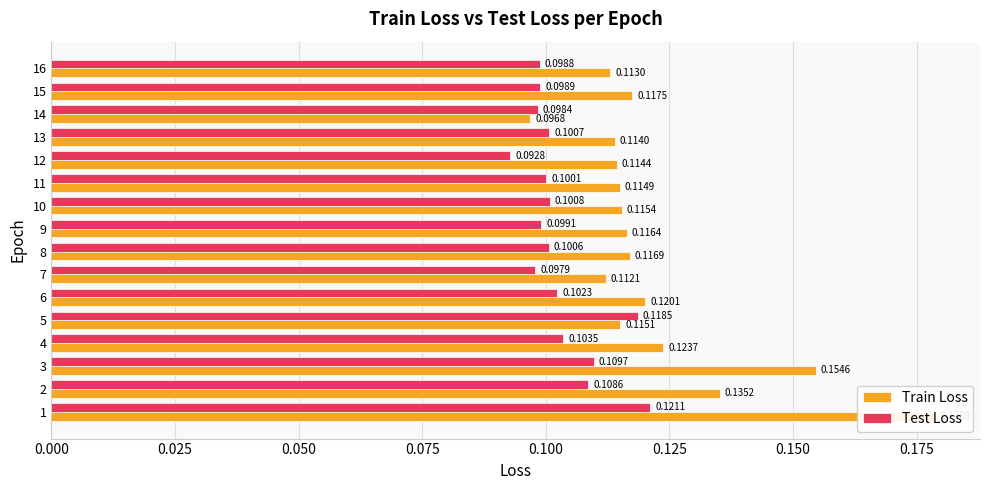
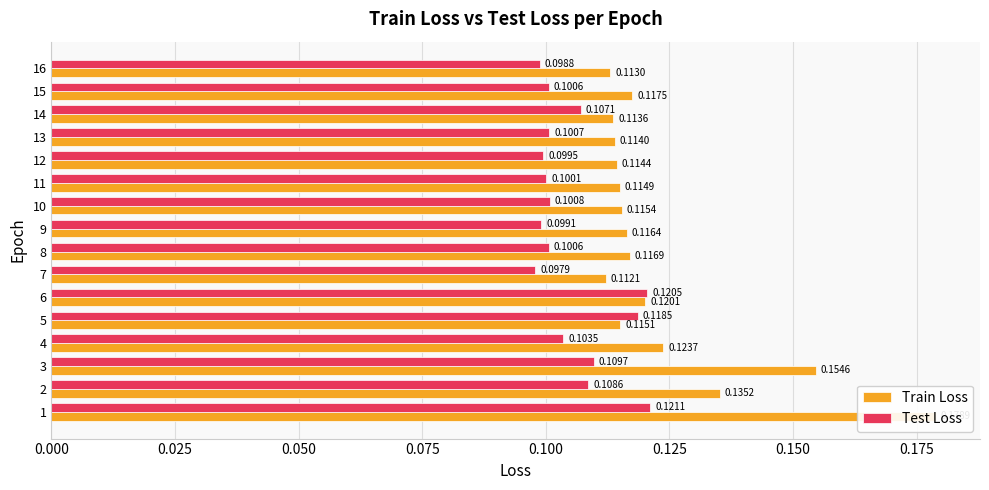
  {
    "Train Loss": {
      "16": 0.1130,
      "15": 0.1175,
-     "14": 0.0968,
+     "14": 0.1136,
      "13": 0.1140,
      "12": 0.1144,
      "11": 0.1149,
      "10": 0.1154,
      "9": 0.1164,
      "8": 0.1169,
      "7": 0.1121,
      "6": 0.1201,
      "5": 0.1151,
      "4": 0.1237,
      "3": 0.1546,
      "2": 0.1352
    },
    "Test Loss": {
      "16": 0.0988,
-     "15": 0.0989,
-     "14": 0.0984,
+     "15": 0.1006,
+     "14": 0.1071,
      "13": 0.1007,
-     "12": 0.0928,
+     "12": 0.0995,
      "11": 0.1001,
      "10": 0.1008,
      "9": 0.0991,
      "8": 0.1006,
      "7": 0.0979,
-     "6": 0.1023,
+     "6": 0.1205,
      "5": 0.1185,
      "4": 0.1035,
      "3": 0.1097,
      "2": 0.1086,
      "1": 0.1211
    }
  }
